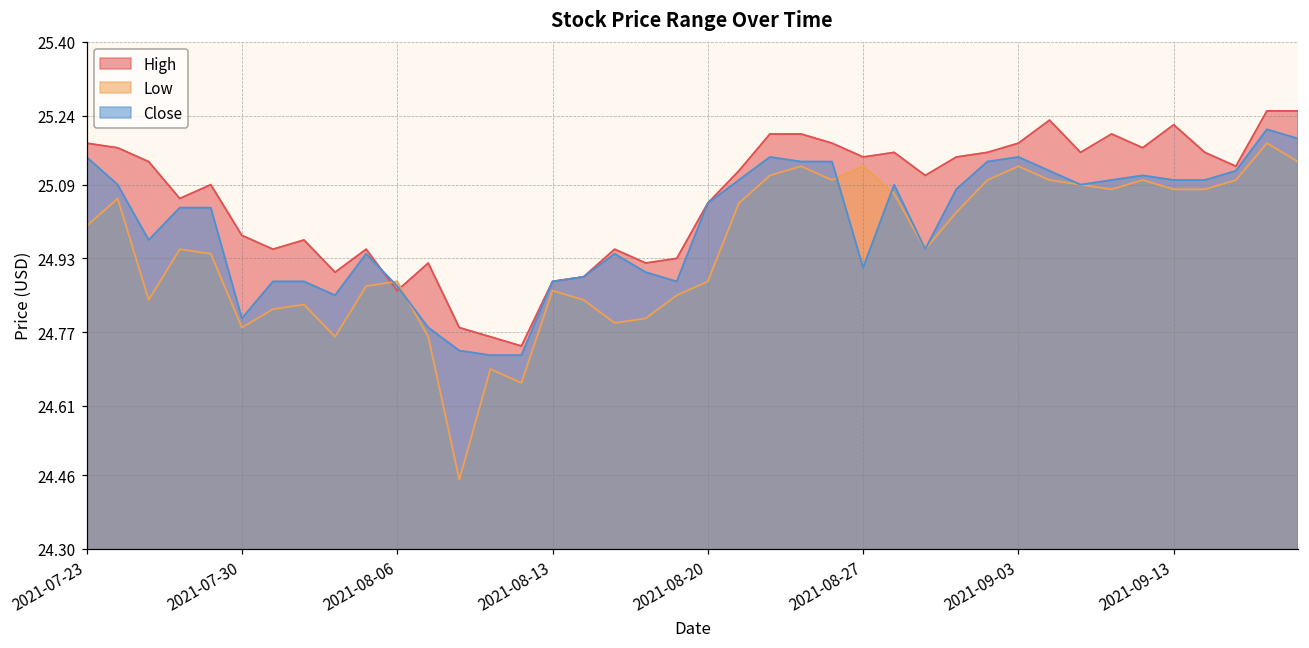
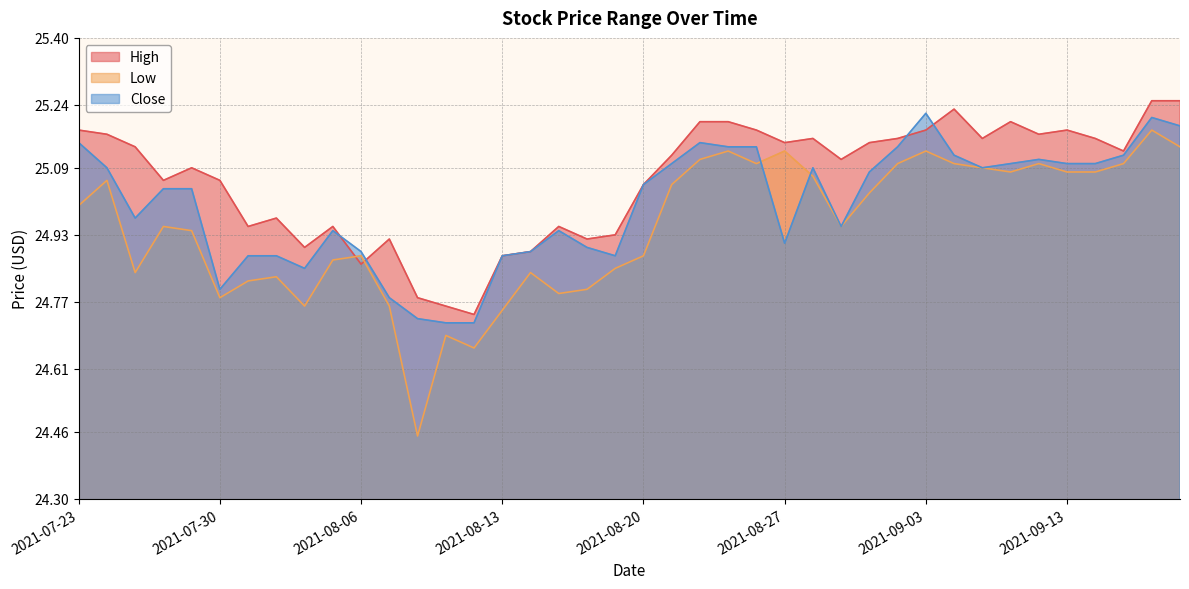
  {
    "High": {
      "2021-07-23": 25.18,
-     "2021-07-30": 24.98,
+     "2021-07-30": 25.06,
      "2021-08-06": 24.86,
      "2021-08-27": 25.15,
      "2021-09-03": 25.18,
-     "2021-09-13": 25.22
+     "2021-09-13": 25.18
    },
    "Low": {
      "2021-07-23": 25.00,
      "2021-07-30": 24.78,
      "2021-08-06": 24.88,
-     "2021-08-13": 24.86,
+     "2021-08-13": 24.75,
      "2021-08-20": 24.88,
      "2021-08-27": 25.13,
      "2021-09-03": 25.13,
      "2021-09-13": 25.08
    },
    "Close": {
      "2021-07-23": 25.15,
      "2021-07-30": 24.80,
-     "2021-08-06": 24.87,
+     "2021-08-06": 24.89,
      "2021-08-27": 24.91,
-     "2021-09-03": 25.15,
+     "2021-09-03": 25.22,
      "2021-09-13": 25.10
    }
  }
